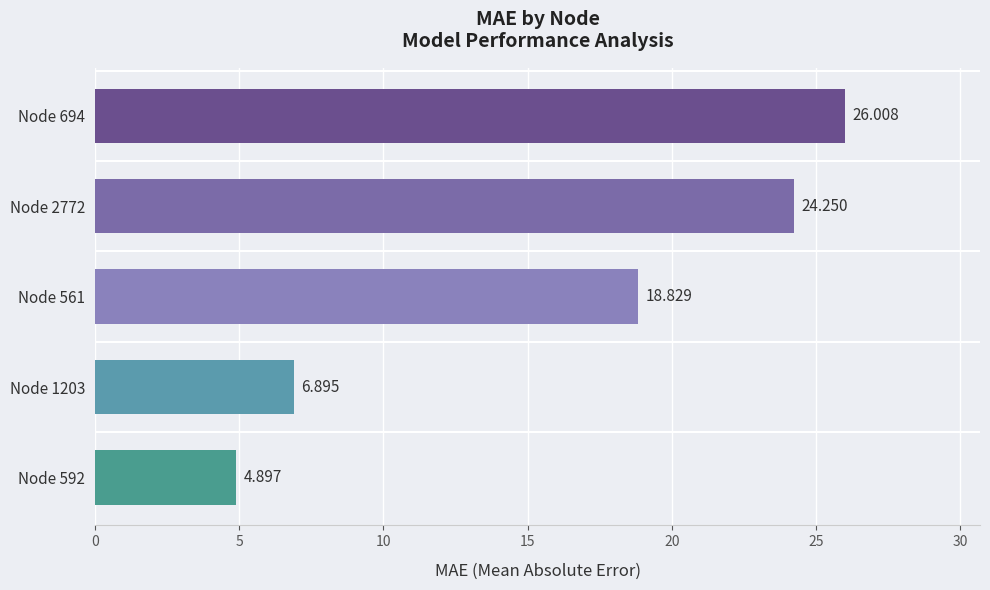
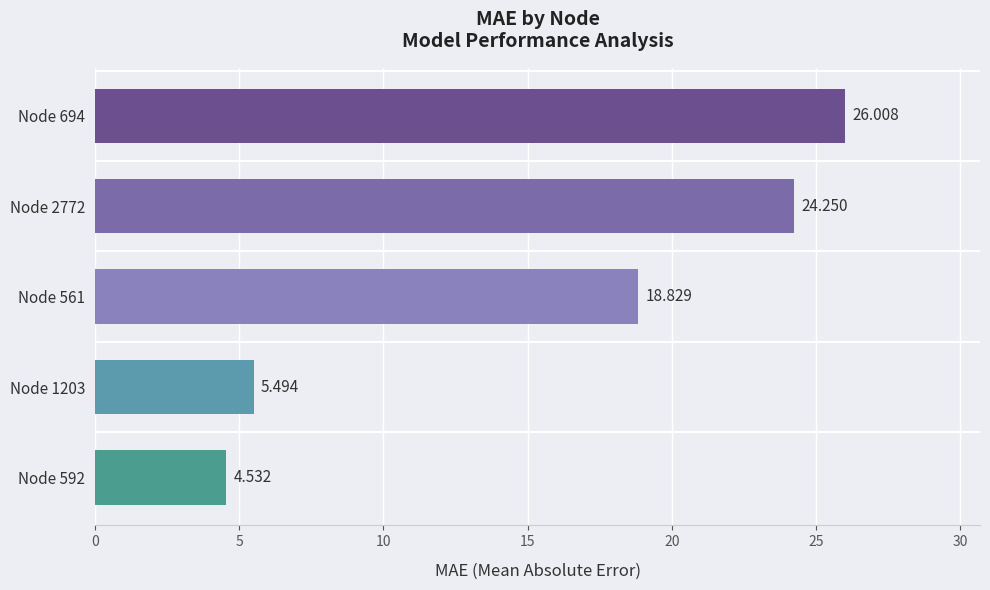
  {
    "Node 694": 26.008,
    "Node 2772": 24.250,
    "Node 561": 18.829,
-   "Node 1203": 6.895,
-   "Node 592": 4.897
+   "Node 1203": 5.494,
+   "Node 592": 4.532
  }
